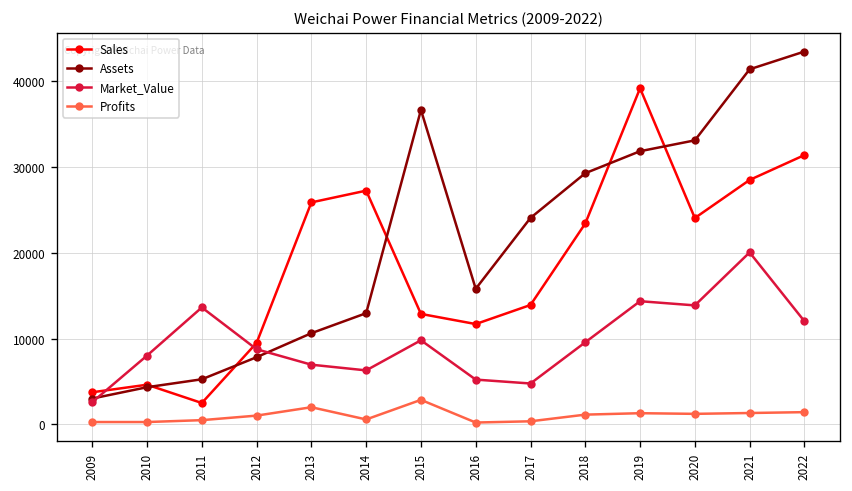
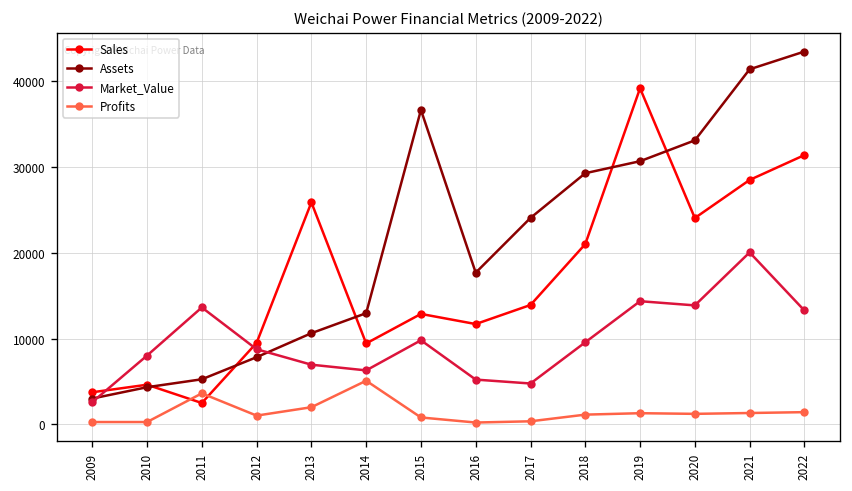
  {
    "Sales": {
      "2009": 4000,
      "2011": 2000,
      "2012": 10000,
      "2013": 26000,
-     "2014": 27000,
+     "2014": 9000,
      "2015": 13000,
      "2016": 12000,
      "2017": 14000,
-     "2018": 23000,
+     "2018": 21000,
      "2019": 39000,
      "2020": 24000,
      "2021": 28000,
      "2022": 31000
    },
    "Assets": {
      "2009": 3000,
      "2011": 5000,
      "2012": 8000,
      "2013": 11000,
      "2014": 13000,
      "2015": 37000,
-     "2016": 16000,
+     "2016": 18000,
      "2017": 24000,
      "2018": 29000,
-     "2019": 32000,
+     "2019": 31000,
      "2020": 33000,
      "2021": 41000,
      "2022": 43000
    },
    "Market_Value": {
      "2009": 3000,
      "2010": 8000,
      "2011": 14000,
      "2012": 9000,
      "2013": 7000,
      "2014": 6000,
      "2015": 10000,
      "2016": 5000,
      "2017": 5000,
      "2018": 10000,
      "2019": 14000,
      "2020": 14000,
      "2021": 20000,
-     "2022": 12000
+     "2022": 13000
    },
    "Profits": {
      "2009": 0,
      "2010": 0,
-     "2011": 0,
+     "2011": 4000,
      "2012": 1000,
      "2013": 2000,
-     "2014": 1000,
-     "2015": 3000,
+     "2014": 5000,
+     "2015": 1000,
      "2016": 0,
      "2017": 0,
      "2018": 1000,
      "2019": 1000,
      "2020": 1000,
      "2021": 1000,
      "2022": 1000
    }
  }
